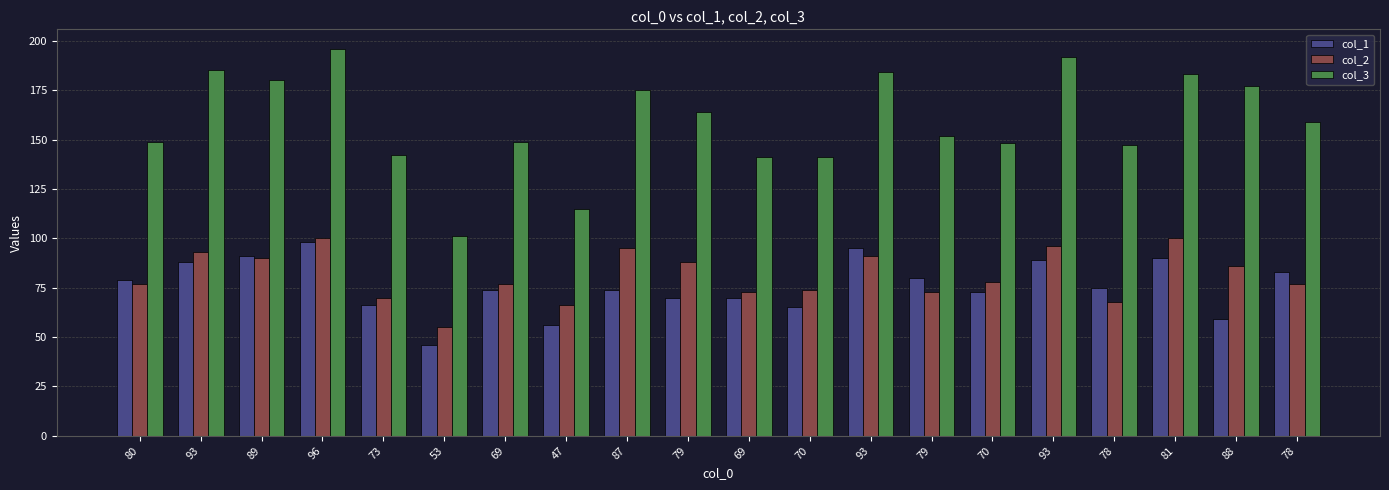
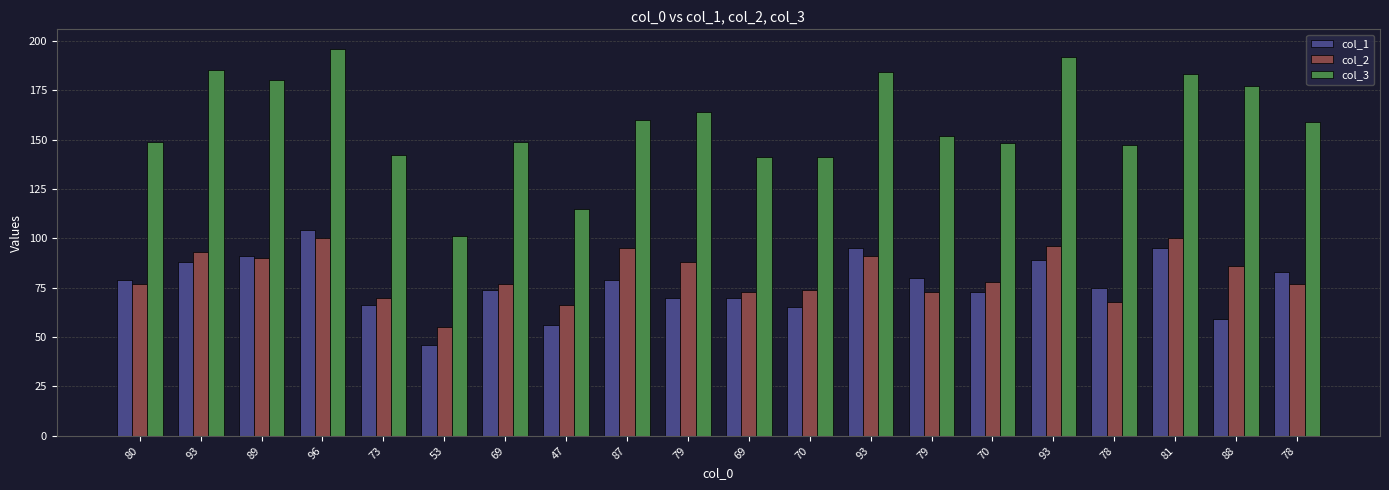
  {
    "col_1": {
      "80": 79,
      "89": 91,
-     "96": 98,
+     "96": 104,
      "73": 66,
      "53": 46,
      "47": 56,
-     "87": 74,
-     "81": 90,
+     "87": 79,
+     "81": 95,
      "88": 59
    },
    "col_2": {
      "80": 77,
      "89": 90,
      "96": 100,
      "73": 70,
      "53": 55,
      "47": 66,
      "87": 95,
      "81": 100,
      "88": 86
    },
    "col_3": {
      "80": 149,
      "89": 180,
      "96": 196,
      "73": 142,
      "53": 101,
      "47": 115,
-     "87": 175,
+     "87": 160,
      "81": 183,
      "88": 177
    }
  }
